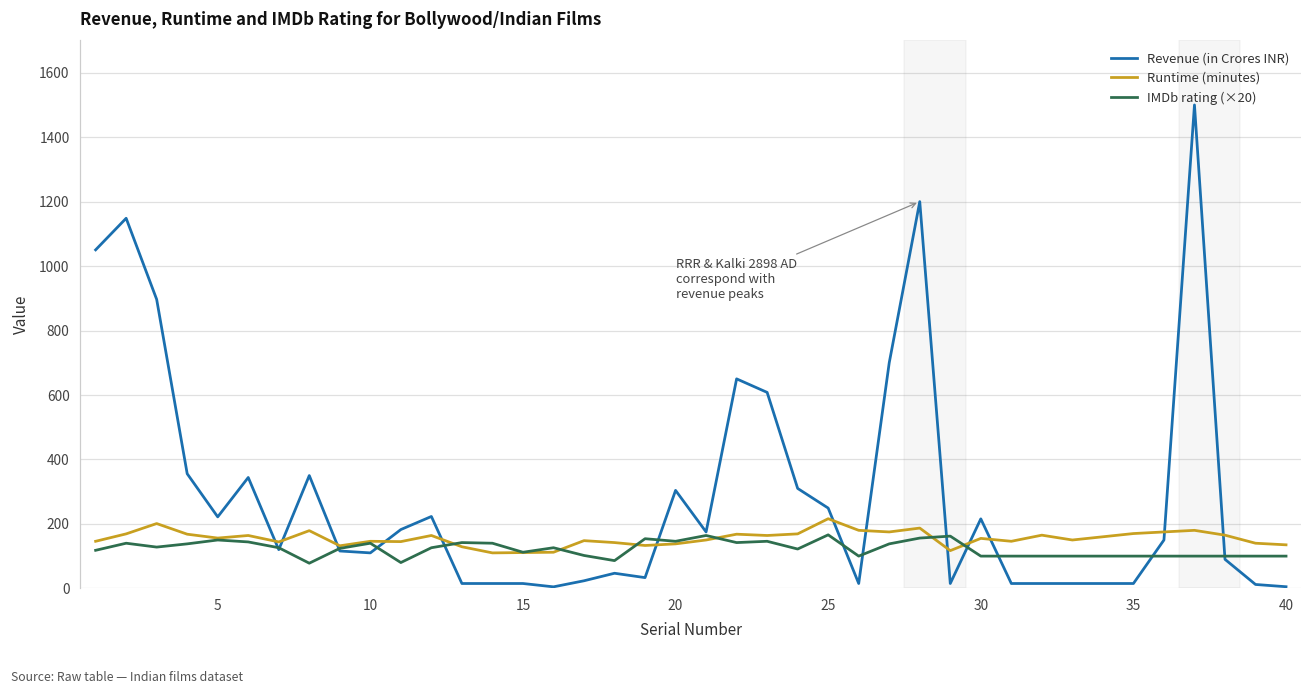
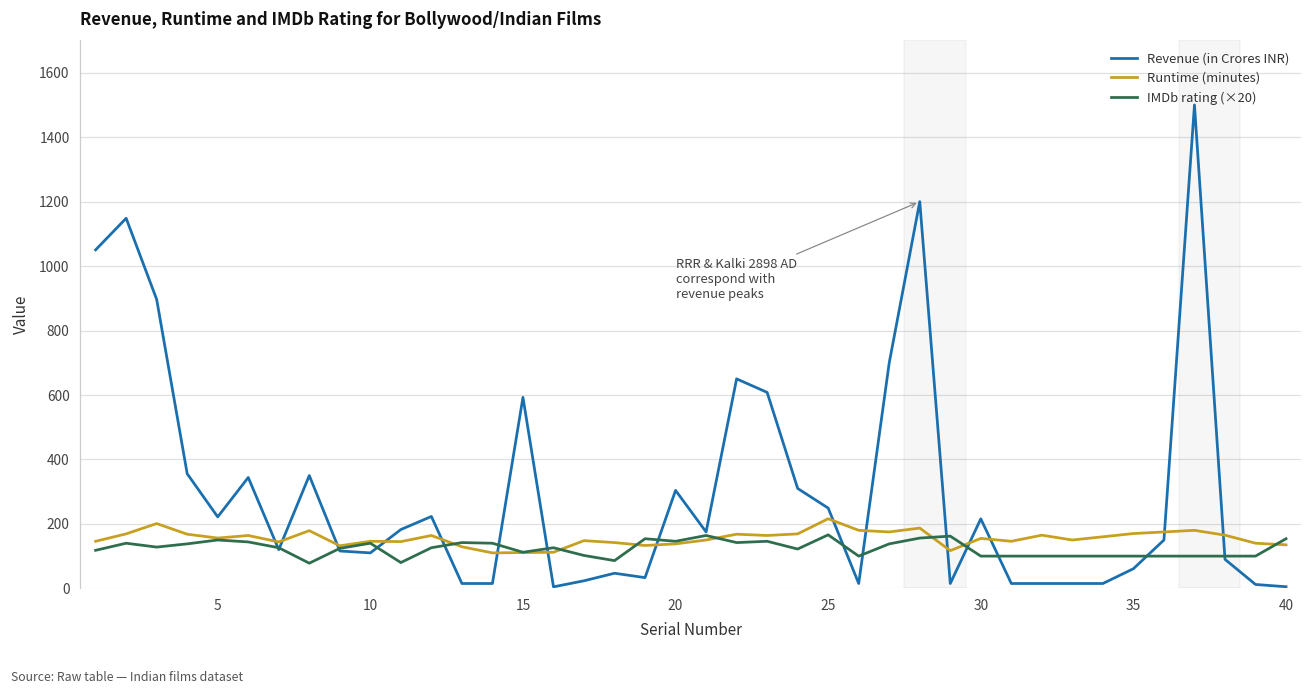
  {
    "Revenue (in Crores INR)": {
      "5": 220,
      "10": 110,
-     "15": 20,
+     "15": 590,
      "20": 300,
      "25": 250,
      "30": 220,
-     "35": 20,
+     "35": 60,
      "40": 10
    },
    "Runtime (minutes)": {
      "25": 220,
      "30": 160,
      "35": 170,
      "40": 140
    },
    "IMDb rating (×20)": {
      "25": 170,
      "30": 100,
      "35": 100,
-     "40": 100
+     "40": 150
    }
  }
